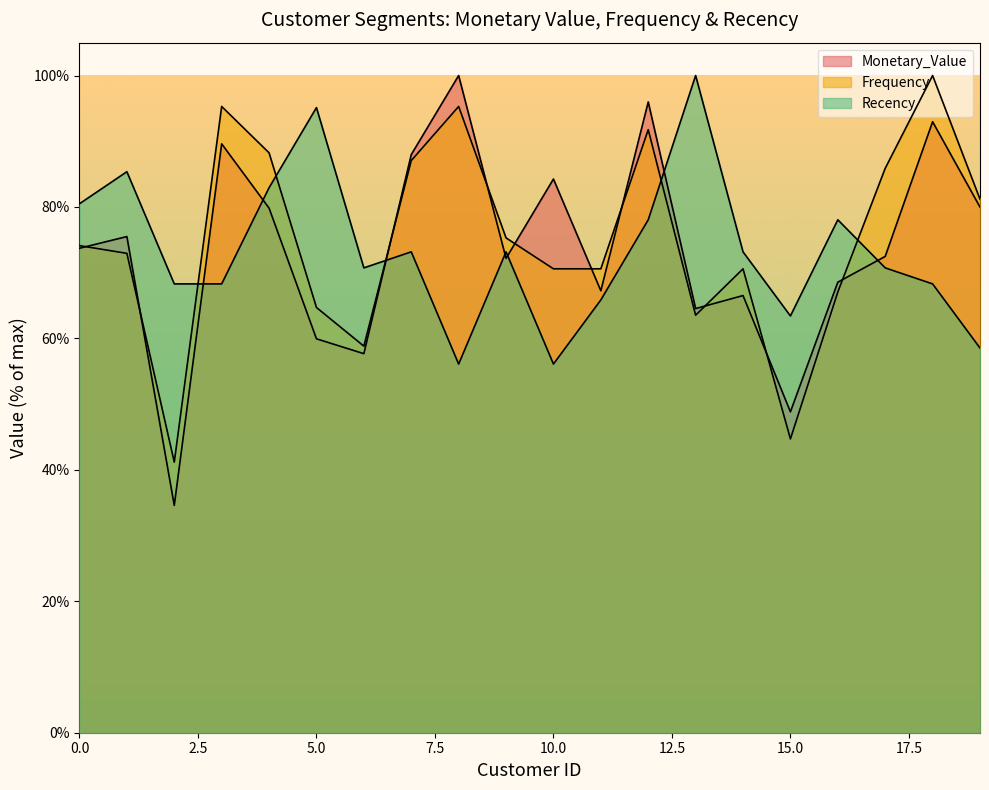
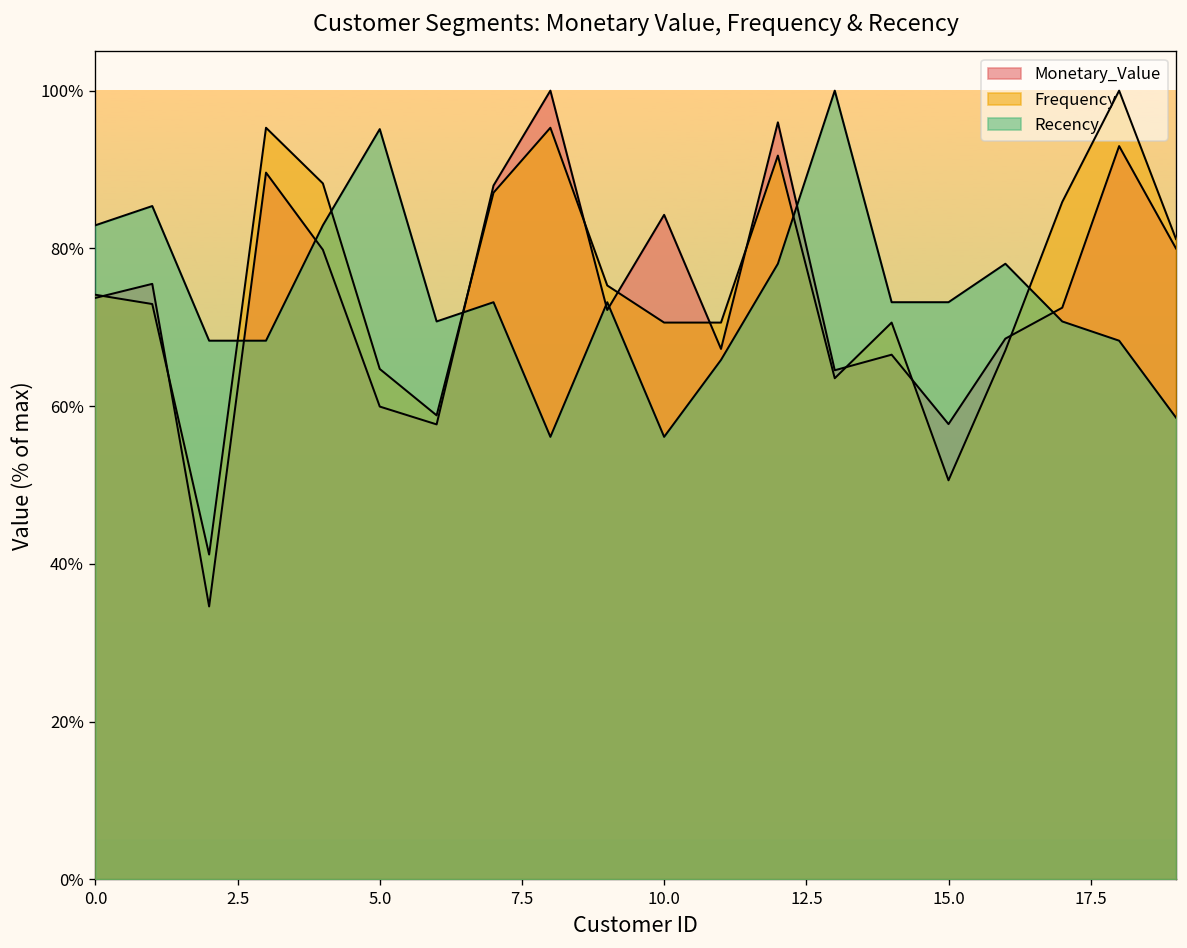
  {
    "Monetary_Value": {
      "0.0": "74%",
      "5.0": "60%",
      "10.0": "84%",
-     "15.0": "49%"
+     "15.0": "58%"
    },
    "Frequency": {
      "0.0": "74%",
      "5.0": "65%",
      "10.0": "71%",
-     "15.0": "45%"
+     "15.0": "51%"
    },
    "Recency": {
-     "0.0": "80%",
+     "0.0": "83%",
      "5.0": "95%",
      "10.0": "56%",
-     "15.0": "63%"
+     "15.0": "73%"
    }
  }
